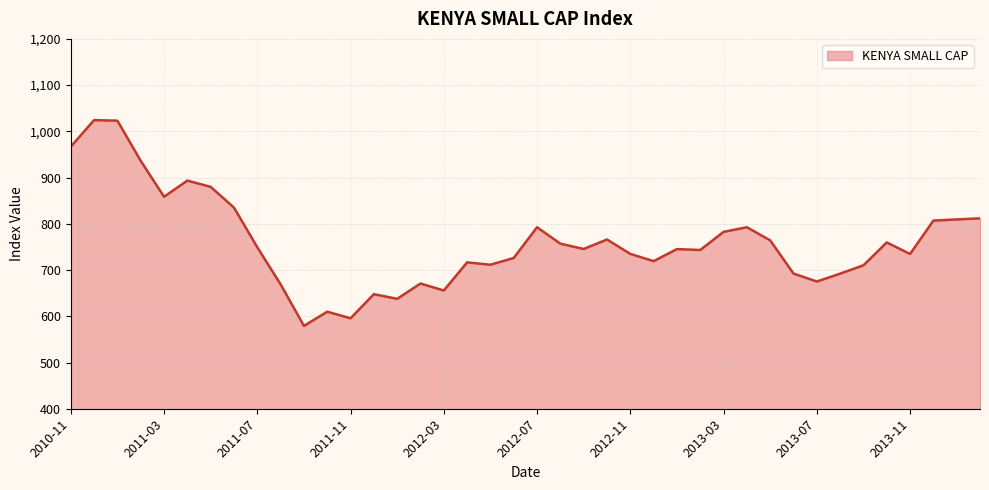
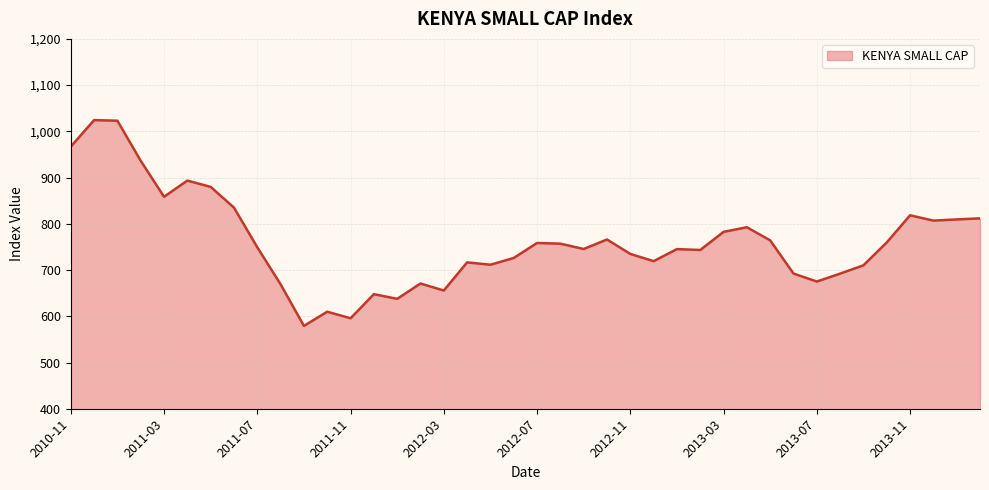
  {
    "2010-11": 970,
    "2011-03": 860,
    "2011-07": 750,
    "2011-11": 600,
    "2012-03": 660,
-   "2012-07": 790,
+   "2012-07": 760,
    "2012-11": 730,
    "2013-03": 780,
    "2013-07": 680,
-   "2013-11": 730
+   "2013-11": 820
  }
